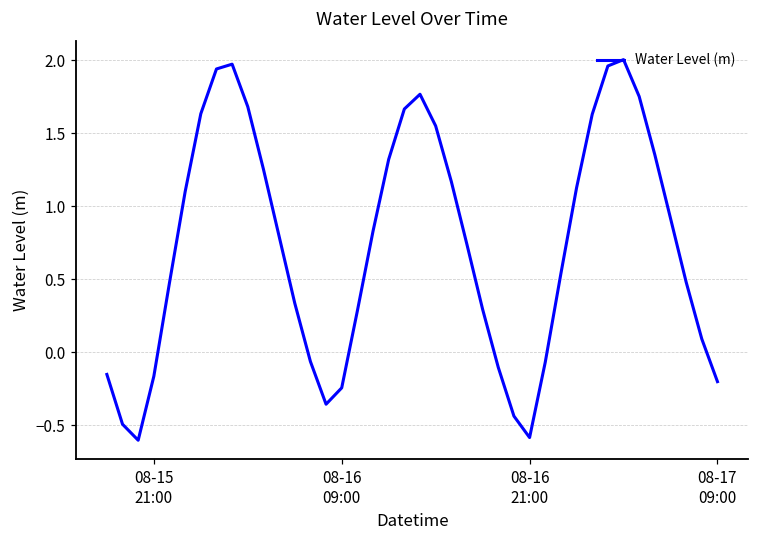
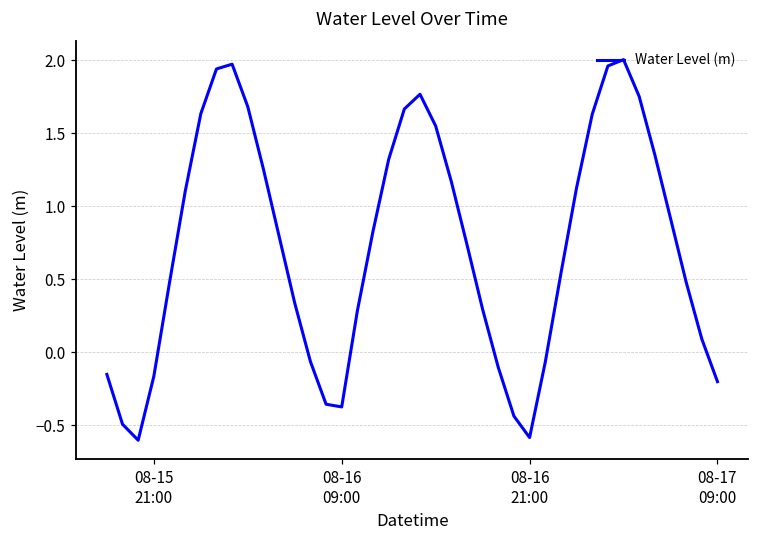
  {
    "08-15 21:00": -0.17,
-   "08-16 09:00": -0.24,
+   "08-16 09:00": -0.38,
    "08-16 21:00": -0.59,
    "08-17 09:00": -0.20
  }
